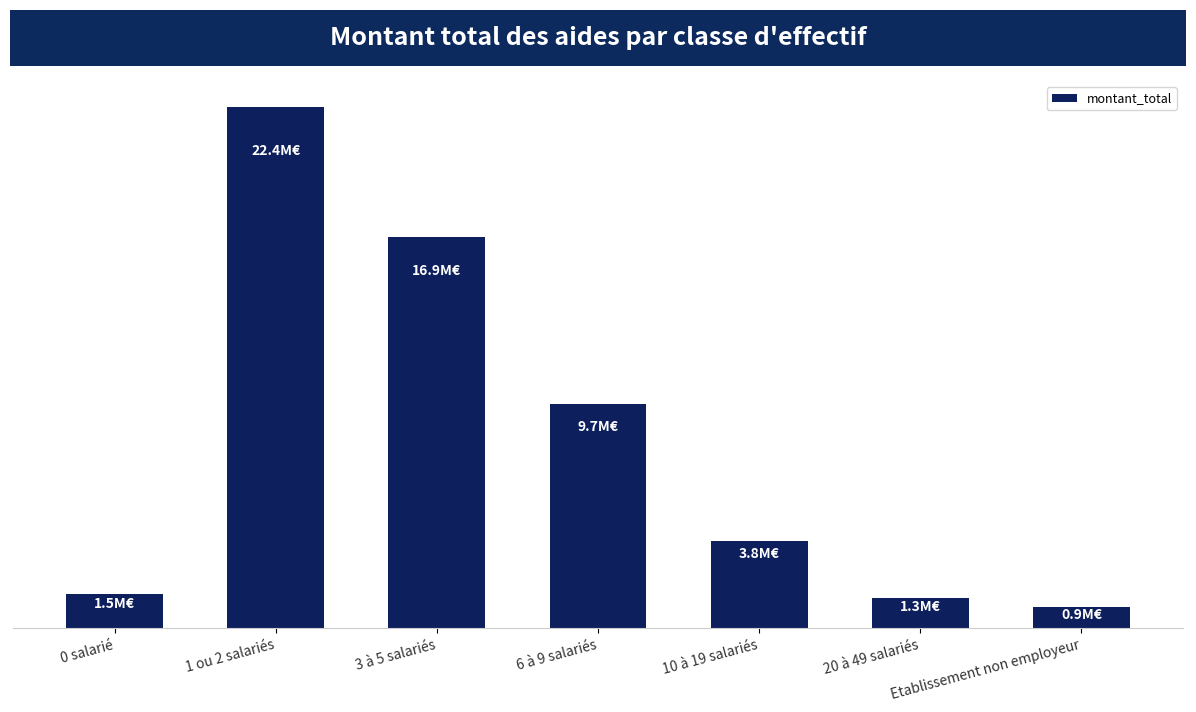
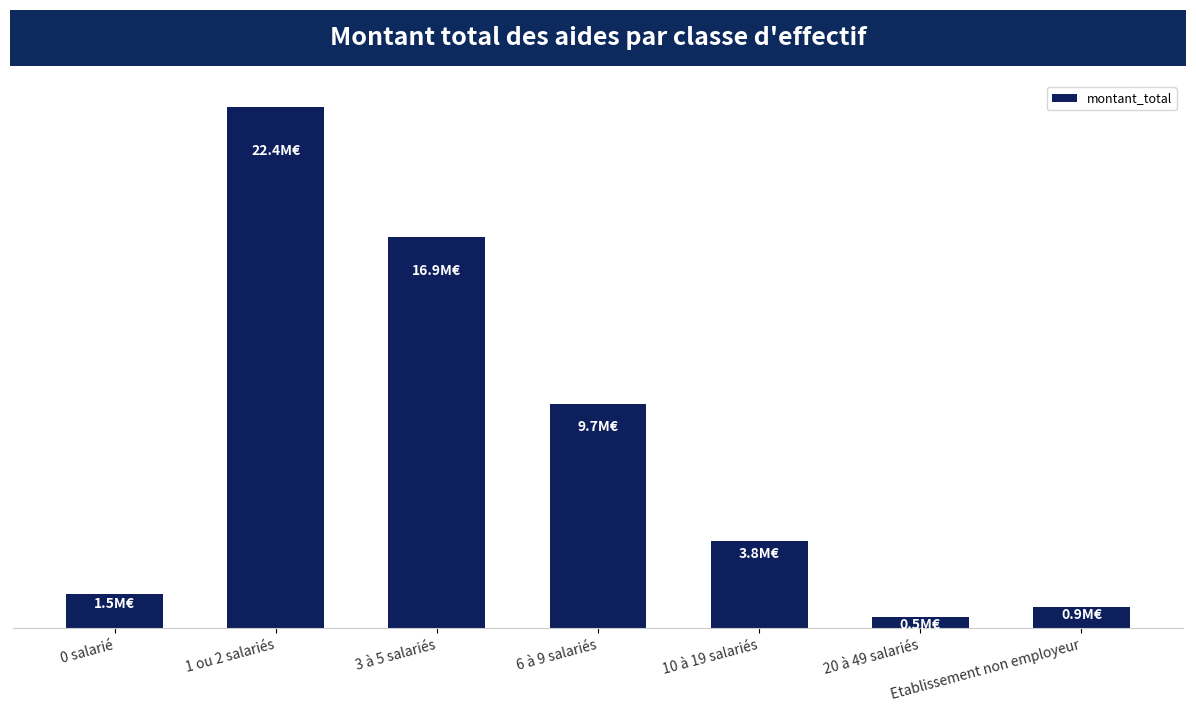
  {
    "0 salarié": "1.5M€",
    "1 ou 2 salariés": "22.4M€",
    "3 à 5 salariés": "16.9M€",
    "6 à 9 salariés": "9.7M€",
    "10 à 19 salariés": "3.8M€",
-   "20 à 49 salariés": "1.3M€",
+   "20 à 49 salariés": "0.5M€",
    "Etablissement non employeur": "0.9M€"
  }
